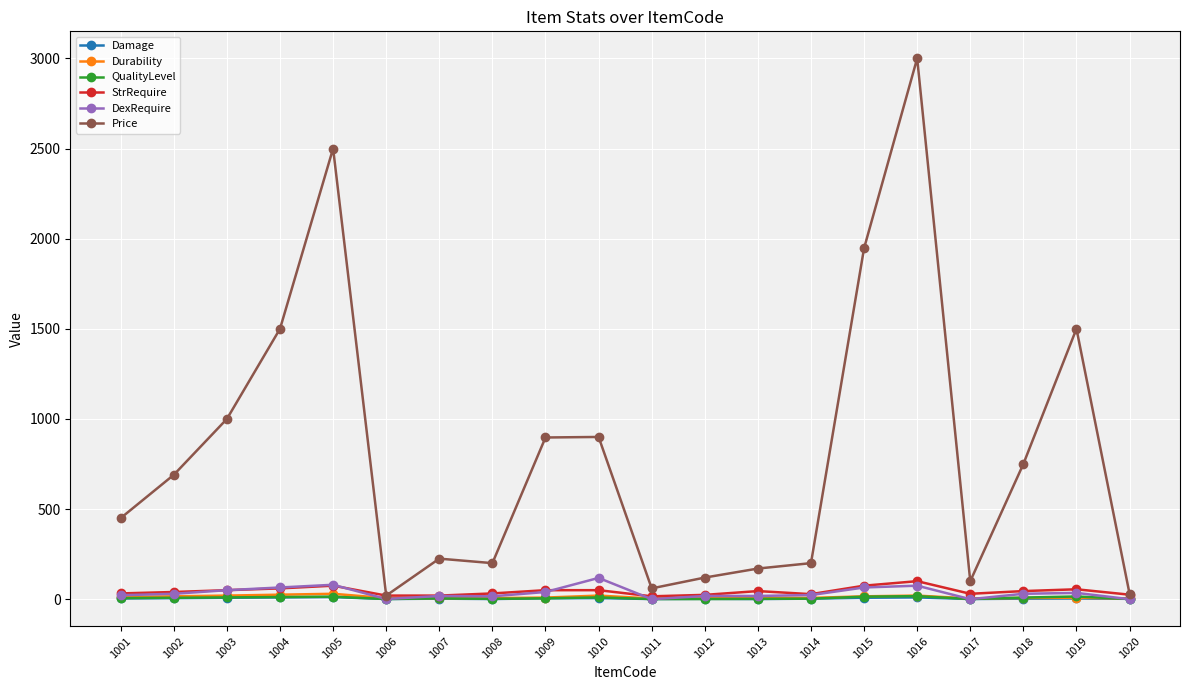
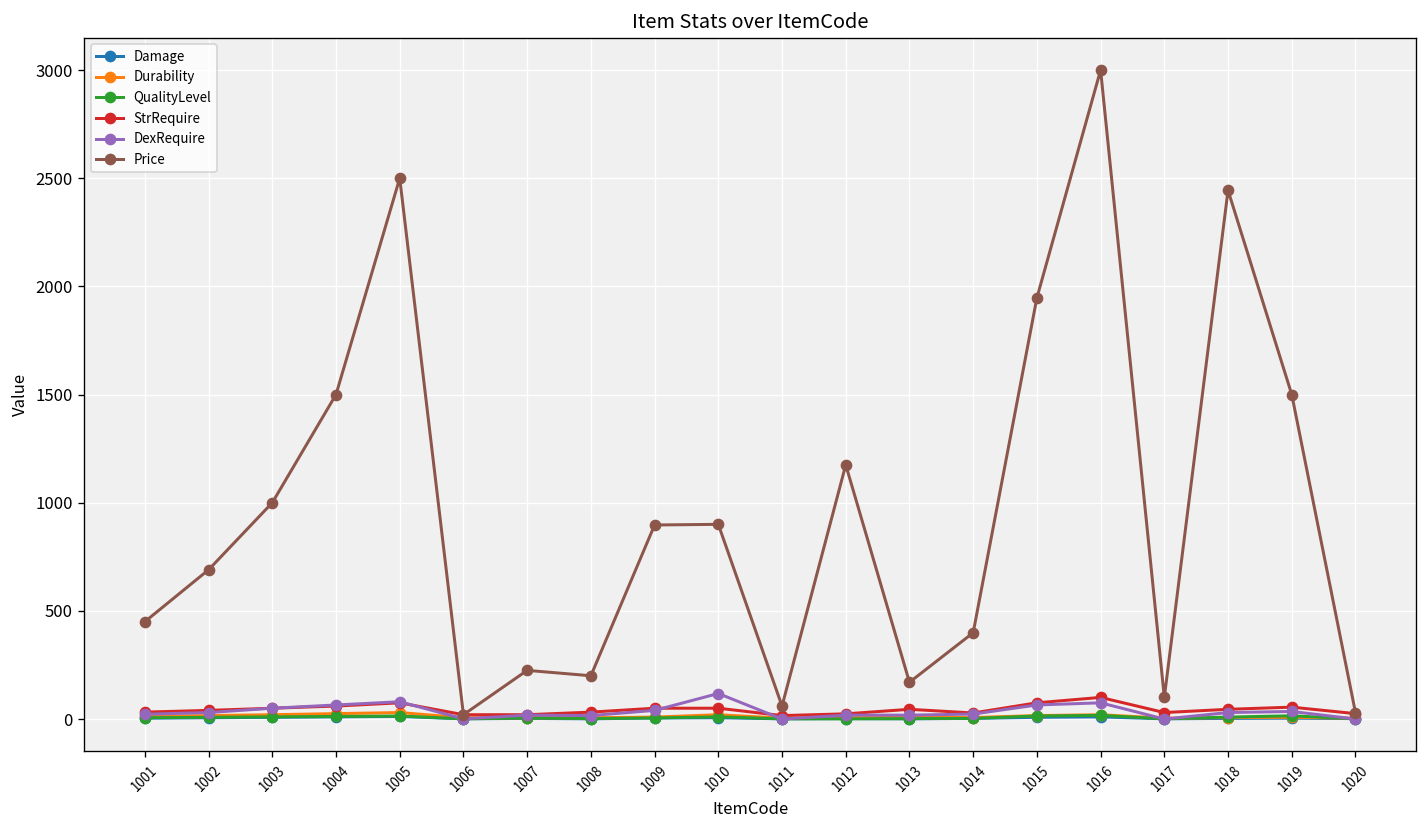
  {
    "Durability": {
      "1005": 30
    },
    "StrRequire": {
      "1008": 30,
      "1010": 50,
      "1013": 50,
      "1016": 100,
      "1017": 30,
      "1018": 50,
      "1019": 60
    },
    "DexRequire": {
      "1010": 120,
      "1016": 80,
      "1018": 30,
      "1019": 40
    },
    "Price": {
      "1001": 450,
      "1002": 690,
      "1003": 1000,
      "1004": 1500,
      "1005": 2500,
      "1007": 230,
      "1008": 200,
      "1009": 900,
      "1010": 900,
      "1011": 60,
-     "1012": 120,
+     "1012": 1180,
      "1013": 170,
-     "1014": 200,
+     "1014": 400,
      "1015": 1950,
      "1016": 3000,
      "1017": 100,
-     "1018": 750,
+     "1018": 2440,
      "1019": 1500
    }
  }
